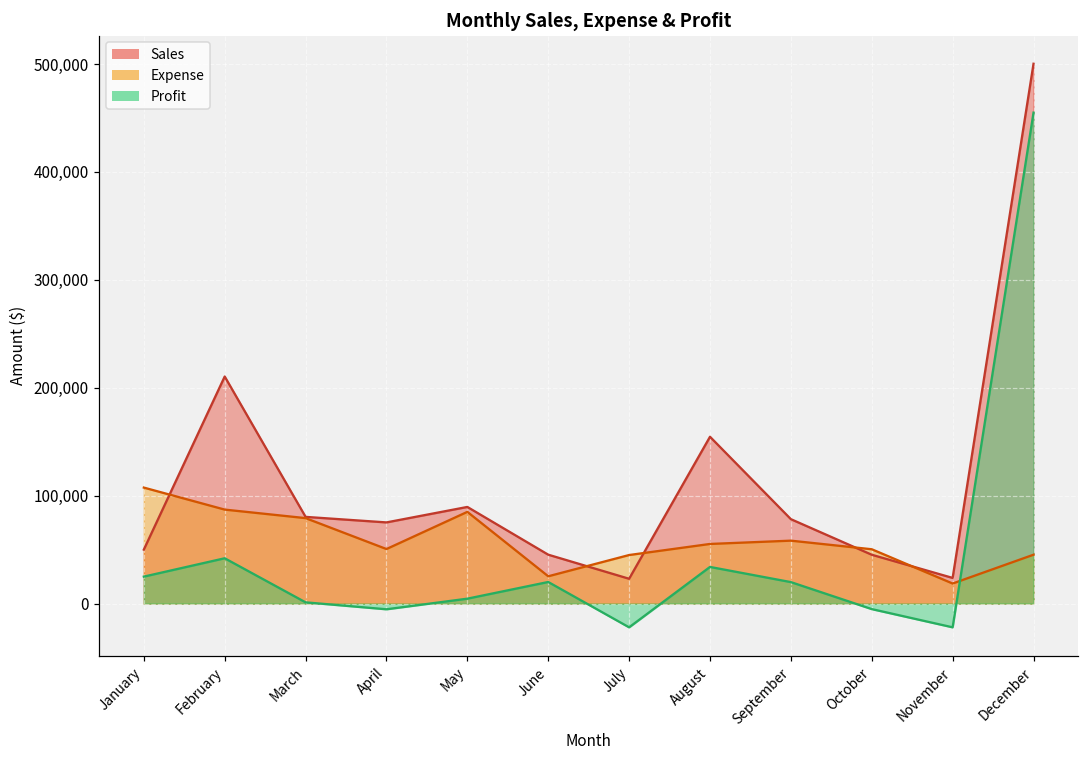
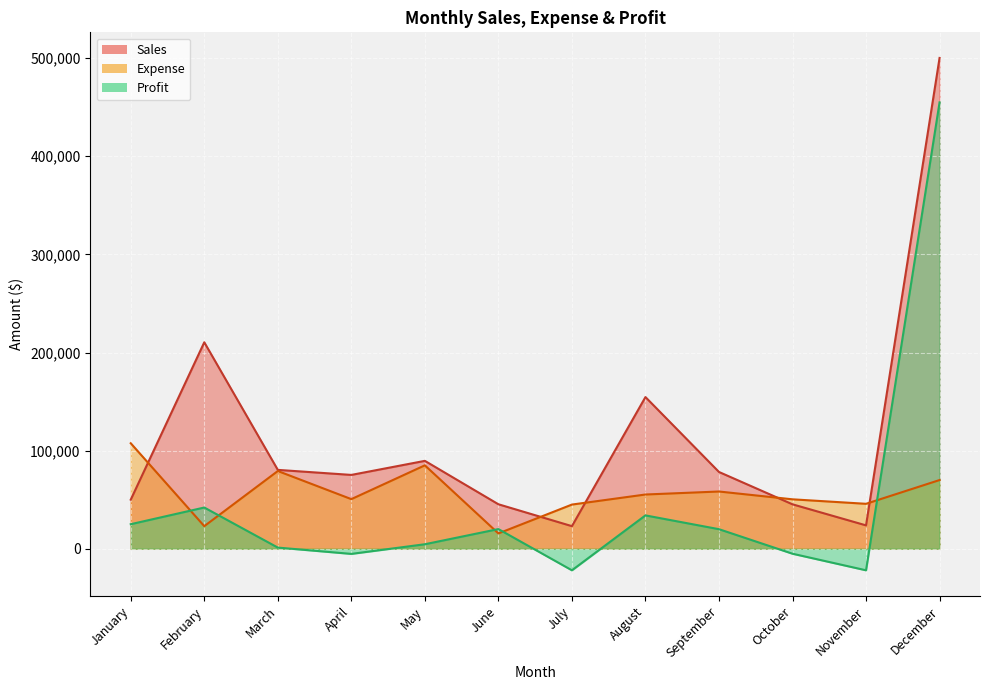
  {
    "Sales": {
      "January": "50,000",
      "February": "210,000",
      "April": "80,000",
      "May": "90,000",
      "June": "50,000",
      "July": "20,000",
      "August": "150,000",
      "September": "80,000",
      "October": "50,000",
      "November": "20,000",
      "December": "500,000"
    },
    "Expense": {
      "January": "110,000",
-     "February": "90,000",
+     "February": "20,000",
      "April": "50,000",
      "May": "90,000",
-     "June": "30,000",
+     "June": "20,000",
      "July": "50,000",
      "August": "60,000",
      "September": "60,000",
      "October": "50,000",
-     "November": "20,000",
-     "December": "50,000"
+     "November": "50,000",
+     "December": "70,000"
    }
  }
